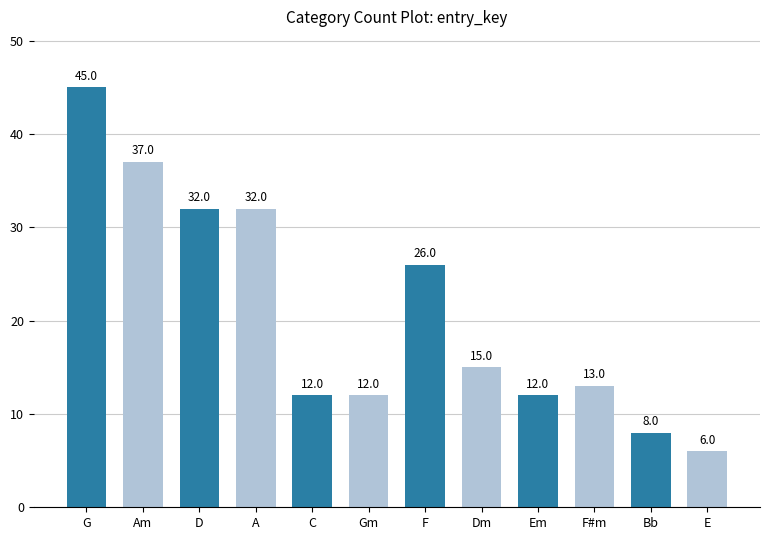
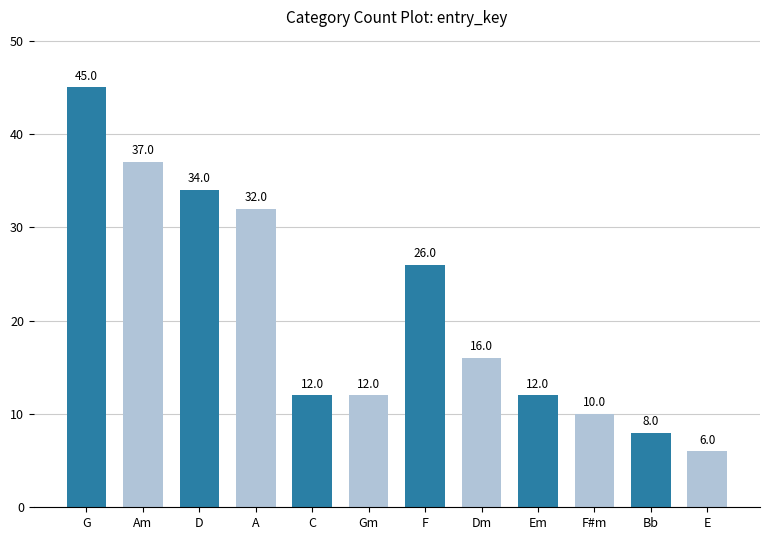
  {
    "G": 45.0,
    "Am": 37.0,
-   "D": 32.0,
+   "D": 34.0,
    "A": 32.0,
    "C": 12.0,
    "Gm": 12.0,
    "F": 26.0,
-   "Dm": 15.0,
+   "Dm": 16.0,
    "Em": 12.0,
-   "F#m": 13.0,
+   "F#m": 10.0,
    "Bb": 8.0,
    "E": 6.0
  }
